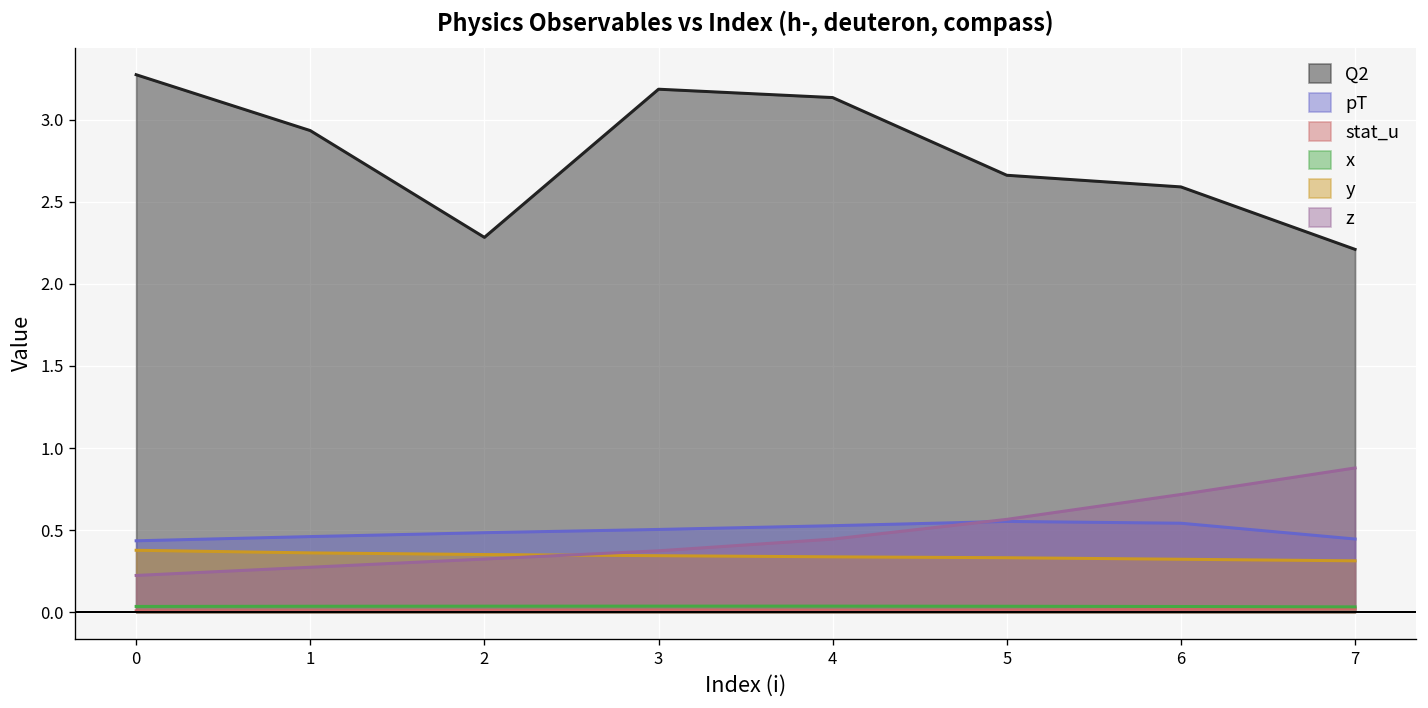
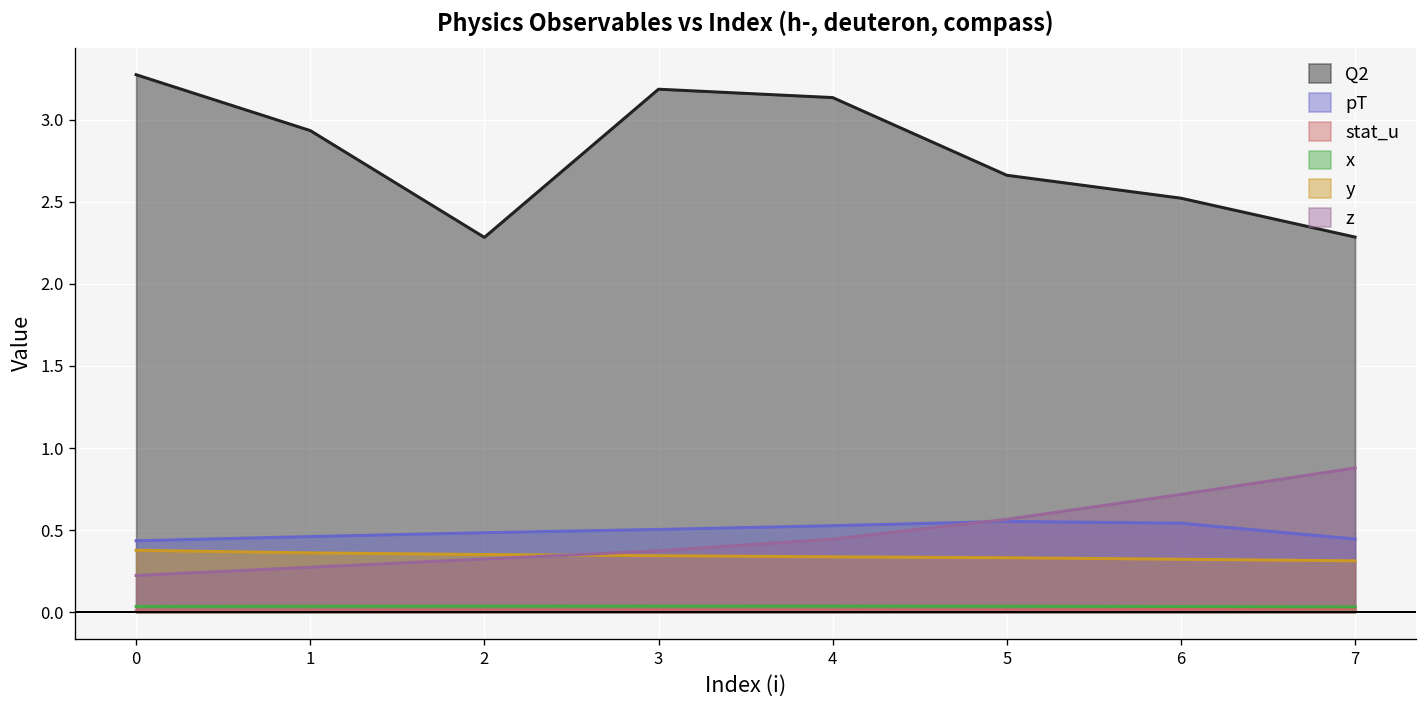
  {
    "Q2": {
      "0": 3.27,
      "1": 2.93,
      "2": 2.28,
      "3": 3.19,
      "4": 3.14,
      "5": 2.66,
-     "6": 2.59,
-     "7": 2.21
+     "6": 2.52,
+     "7": 2.29
    },
    "x": {
      "0": 0.03,
      "1": 0.04,
      "2": 0.04,
      "3": 0.04,
      "4": 0.04,
      "5": 0.04
    }
  }
